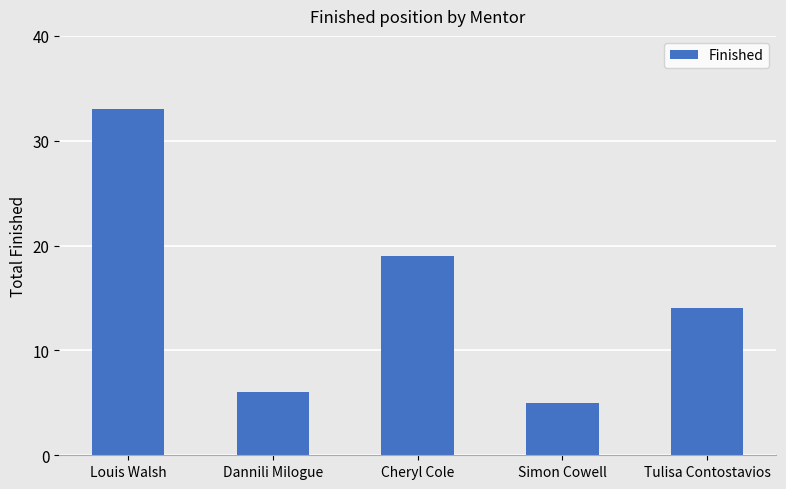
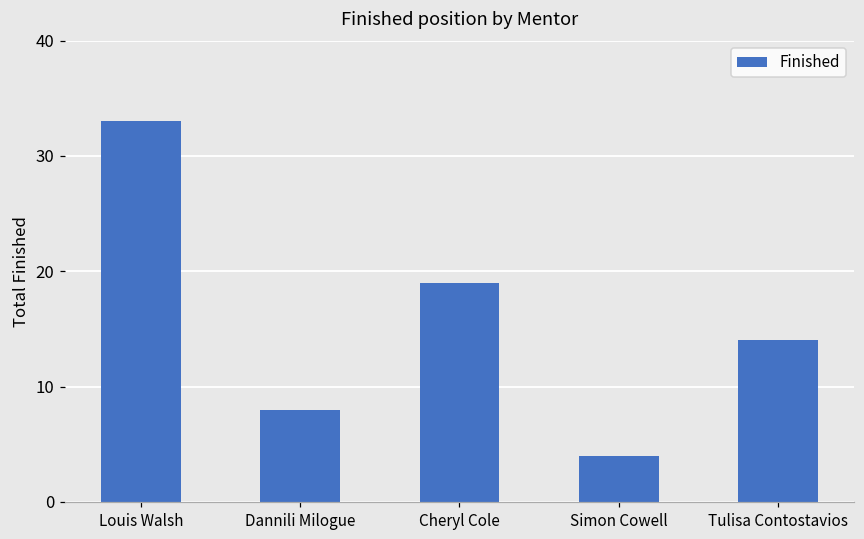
  {
    "Louis Walsh": 33,
-   "Dannili Milogue": 6,
+   "Dannili Milogue": 8,
    "Cheryl Cole": 19,
-   "Simon Cowell": 5,
+   "Simon Cowell": 4,
    "Tulisa Contostavios": 14
  }
